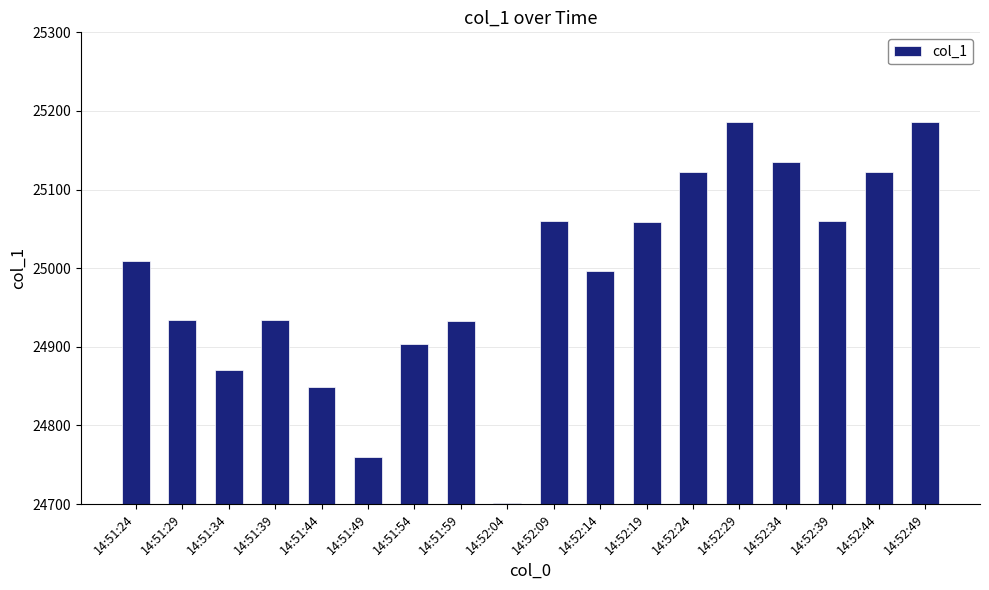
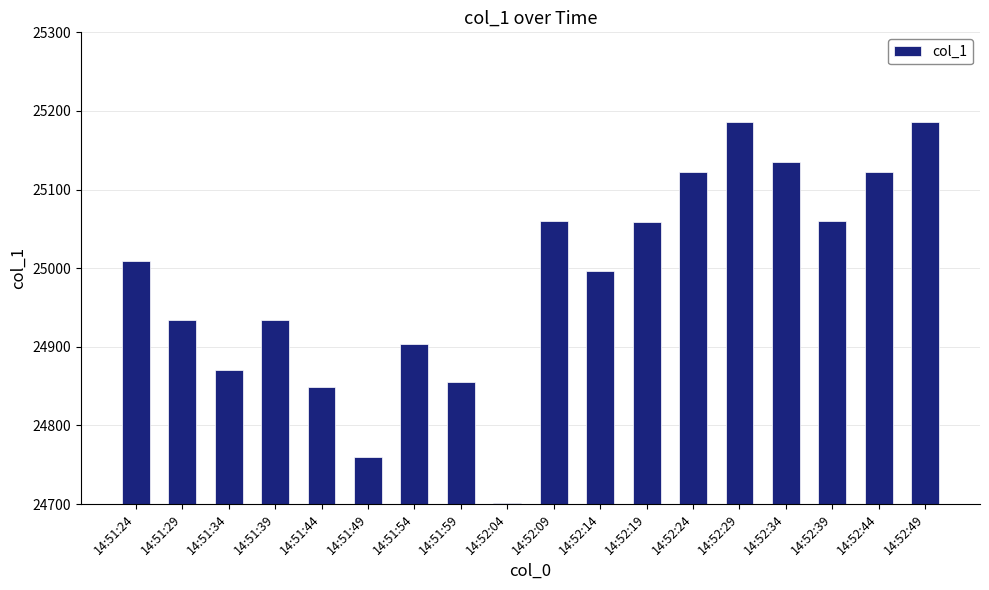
  {
    "14:51:24": 25010,
    "14:51:29": 24930,
    "14:51:34": 24870,
    "14:51:39": 24930,
    "14:51:44": 24850,
    "14:51:49": 24760,
    "14:51:54": 24900,
-   "14:51:59": 24930,
+   "14:51:59": 24860,
    "14:52:04": 24700,
    "14:52:09": 25060,
    "14:52:14": 25000,
    "14:52:19": 25060,
    "14:52:24": 25120,
    "14:52:29": 25190,
    "14:52:34": 25140,
    "14:52:39": 25060,
    "14:52:44": 25120,
    "14:52:49": 25190
  }
